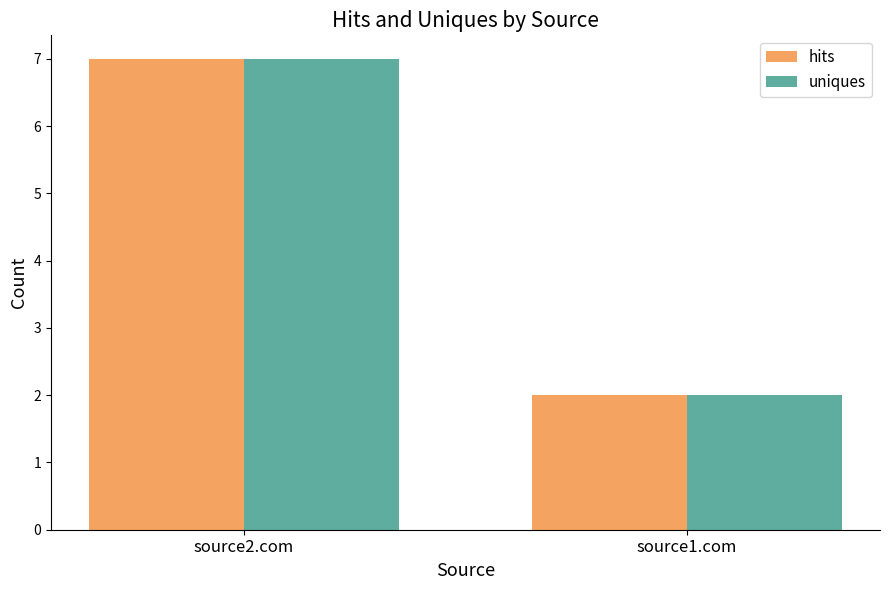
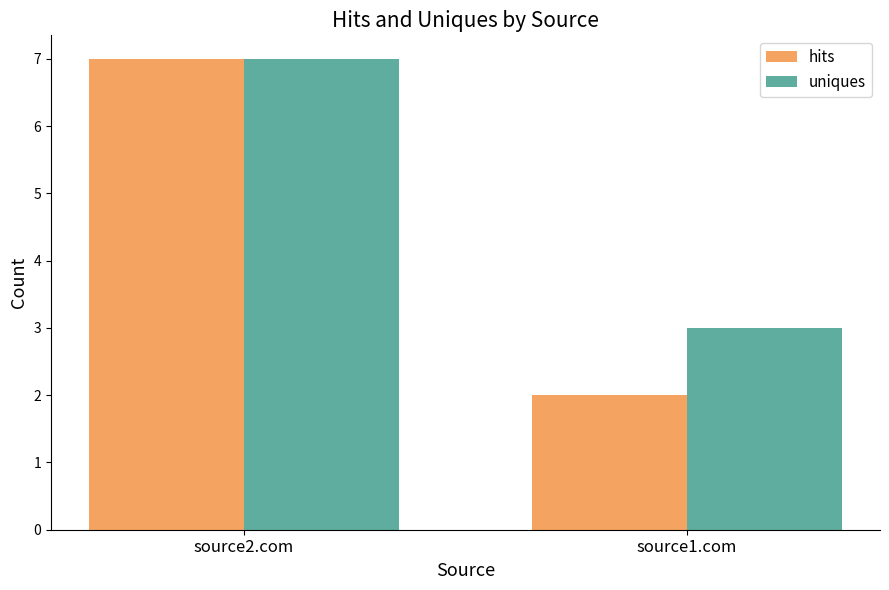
  {
    "hits": {
      "source2.com": 7,
      "source1.com": 2
    },
    "uniques": {
      "source2.com": 7,
-     "source1.com": 2
+     "source1.com": 3
    }
  }
